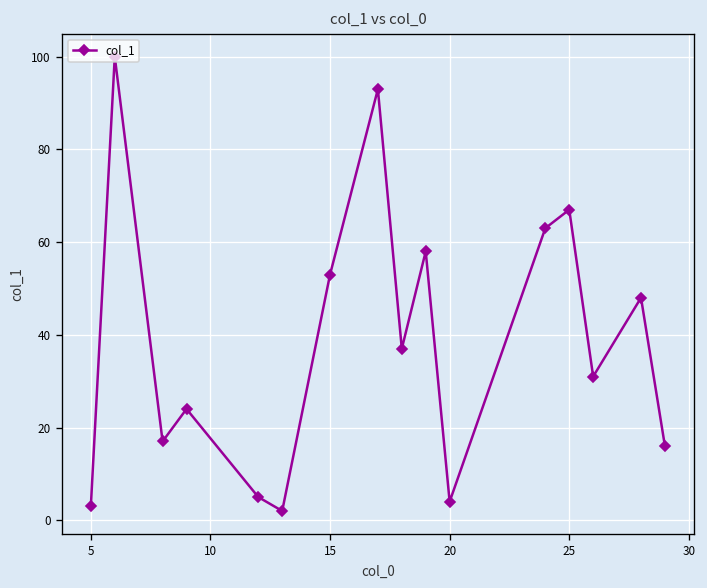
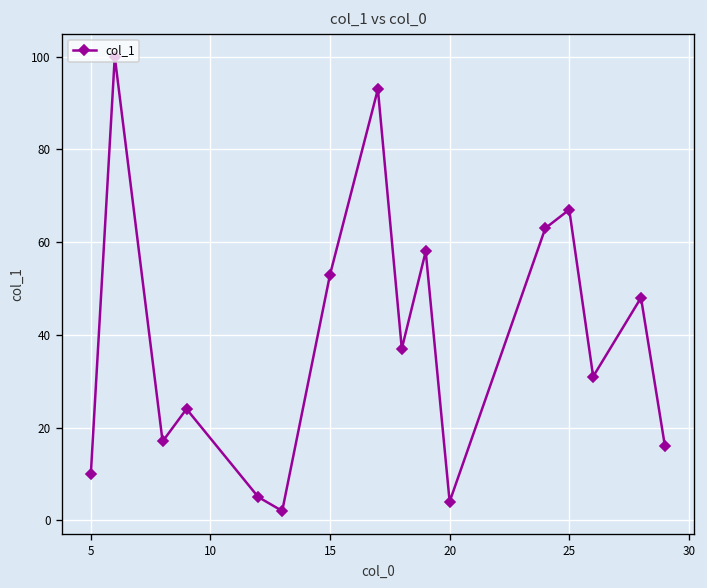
  {
-   "5": 3,
+   "5": 10,
    "15": 53,
    "20": 4,
    "25": 67
  }
